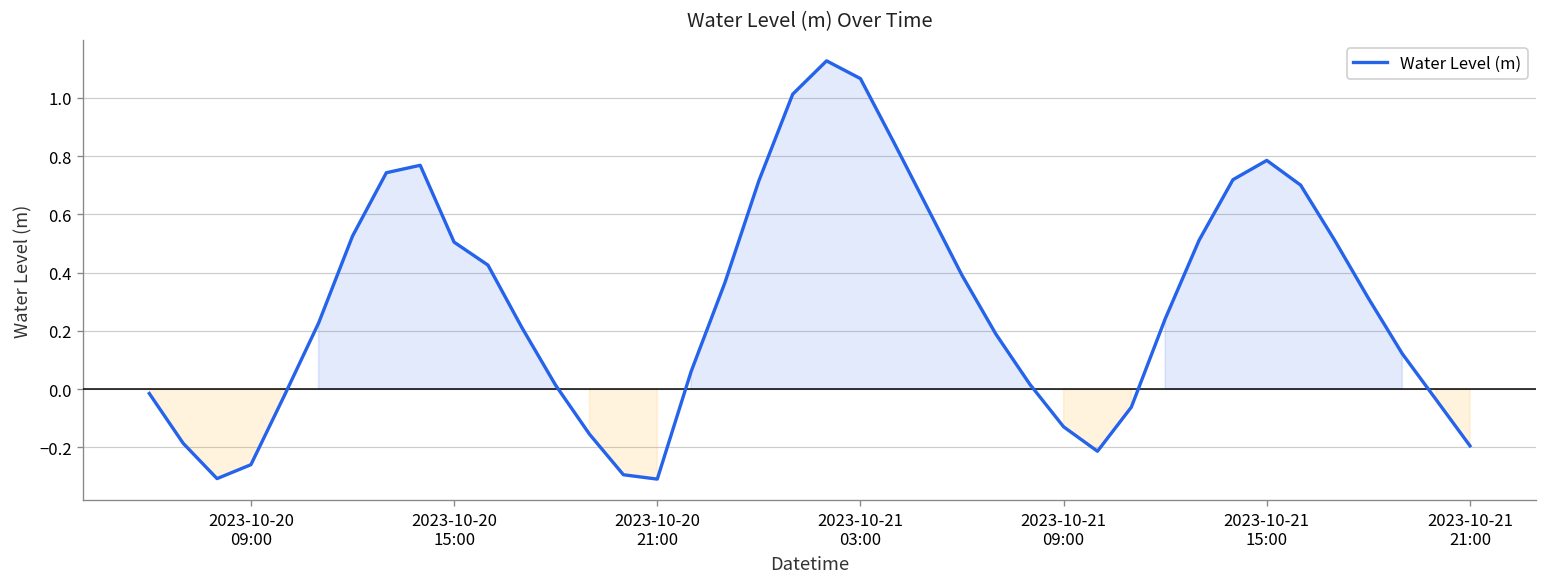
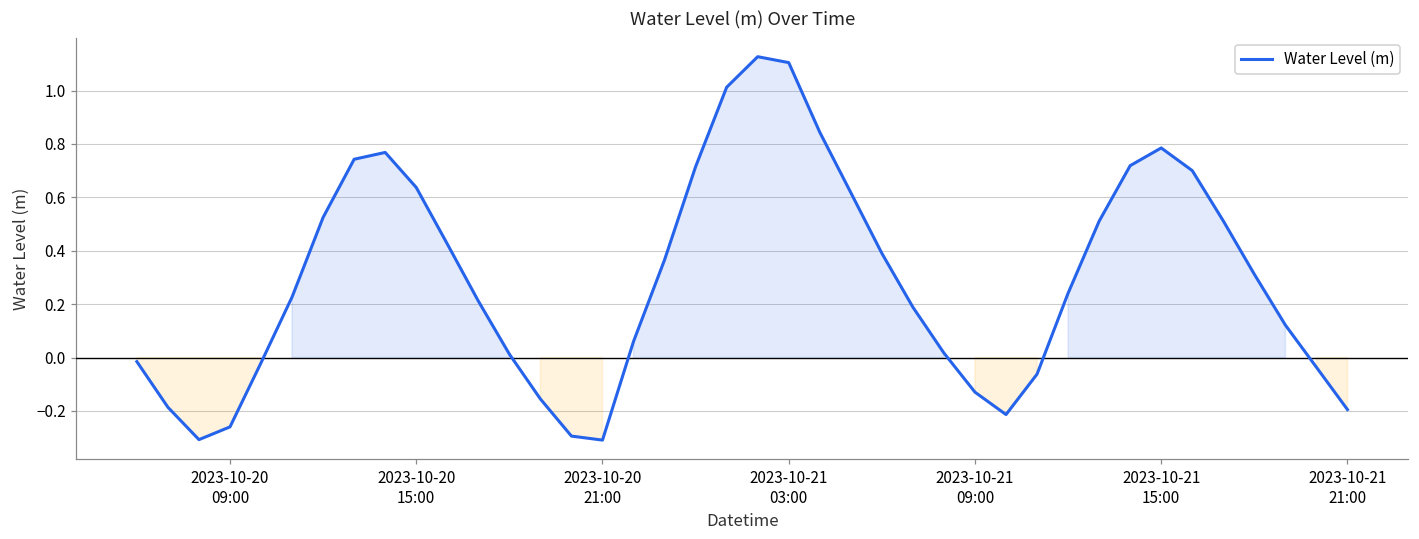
  {
    "2023-10-20 09:00": -0.26,
-   "2023-10-20 15:00": 0.50,
+   "2023-10-20 15:00": 0.64,
    "2023-10-20 21:00": -0.31,
-   "2023-10-21 03:00": 1.07,
+   "2023-10-21 03:00": 1.10,
    "2023-10-21 09:00": -0.13,
    "2023-10-21 15:00": 0.78,
    "2023-10-21 21:00": -0.19
  }
